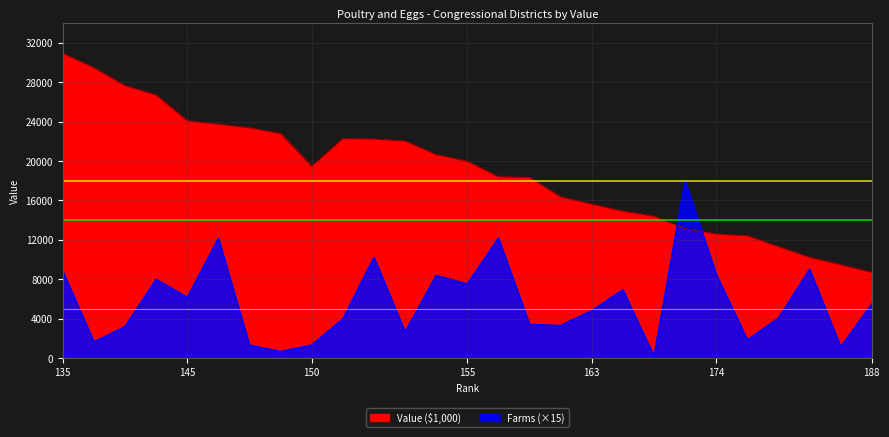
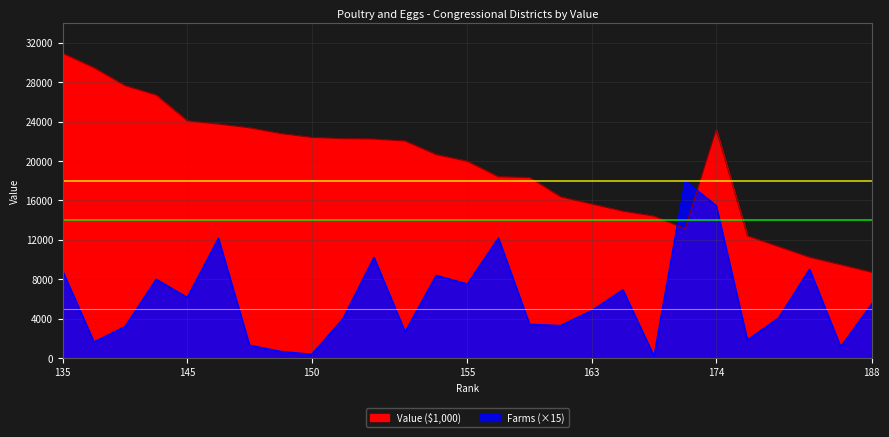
  {
    "Value ($1,000)": {
      "135": 31000,
      "145": 24000,
-     "150": 19000,
+     "150": 22000,
      "155": 20000,
      "163": 16000,
-     "174": 13000,
+     "174": 23000,
      "188": 9000
    },
    "Farms (×15)": {
      "135": 9000,
      "145": 6000,
-     "150": 1000,
+     "150": 0,
      "155": 8000,
      "163": 5000,
-     "174": 9000,
+     "174": 15000,
      "188": 6000
    }
  }
